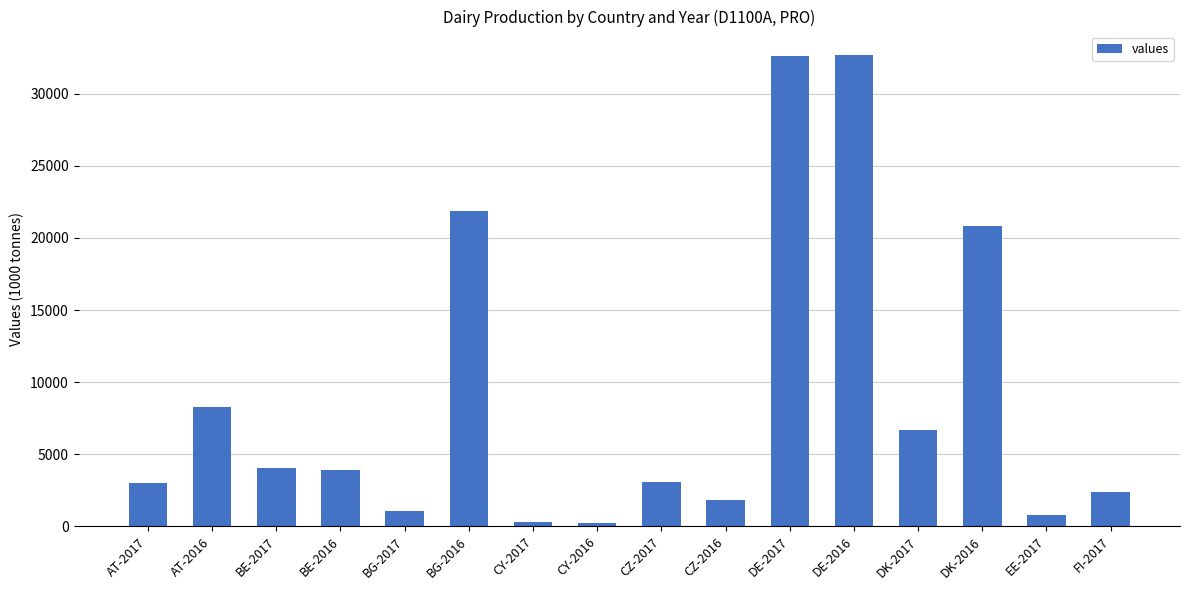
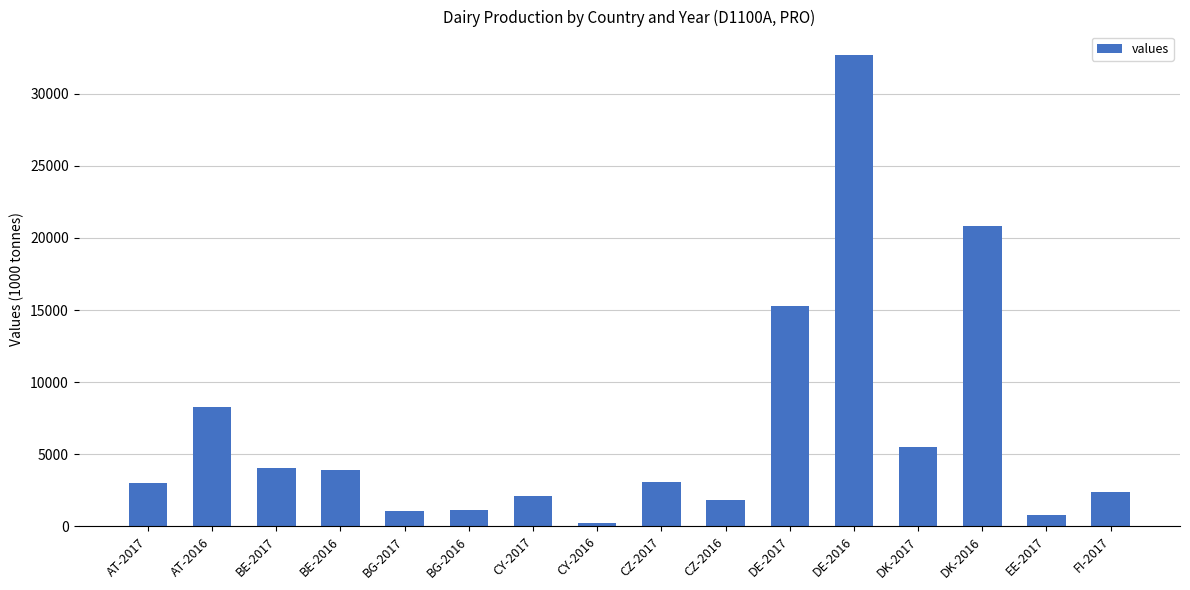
  {
    "AT-2017": 3000,
    "AT-2016": 8300,
    "BE-2017": 4100,
    "BE-2016": 3900,
    "BG-2017": 1100,
-   "BG-2016": 21900,
-   "CY-2017": 300,
+   "BG-2016": 1100,
+   "CY-2017": 2100,
    "CY-2016": 200,
    "CZ-2017": 3100,
    "CZ-2016": 1800,
-   "DE-2017": 32600,
+   "DE-2017": 15300,
    "DE-2016": 32700,
-   "DK-2017": 6700,
+   "DK-2017": 5500,
    "DK-2016": 20800,
    "EE-2017": 800,
    "FI-2017": 2400
  }
